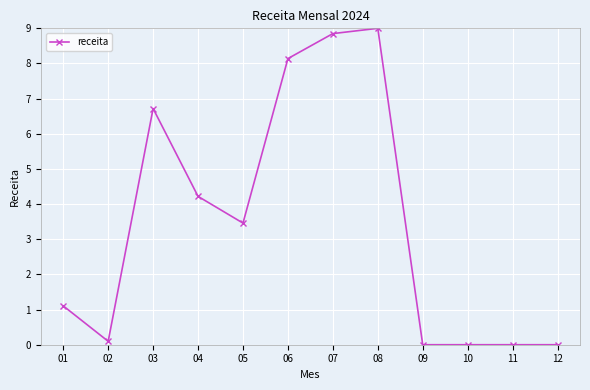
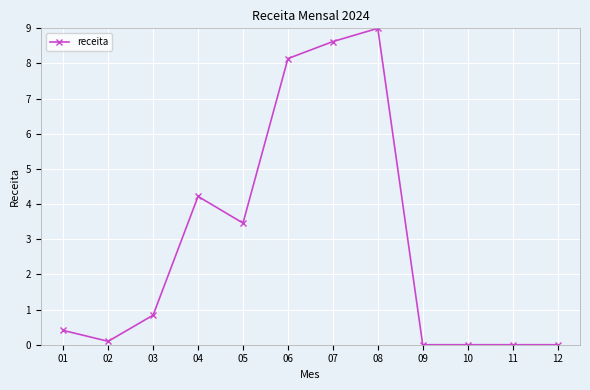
  {
-   "01": 1.1,
+   "01": 0.4,
    "02": 0.1,
-   "03": 6.7,
+   "03": 0.8,
    "04": 4.2,
    "05": 3.5,
    "06": 8.1,
-   "07": 8.9,
+   "07": 8.6,
    "08": 9.0,
    "09": 0.0,
    "10": 0.0,
    "11": 0.0,
    "12": 0.0
  }
